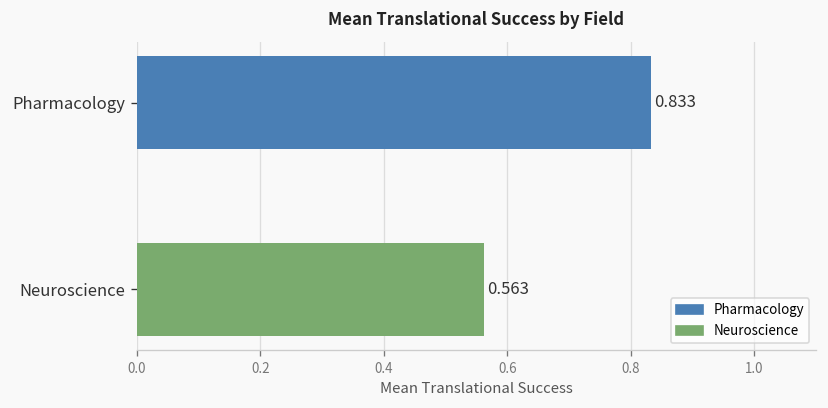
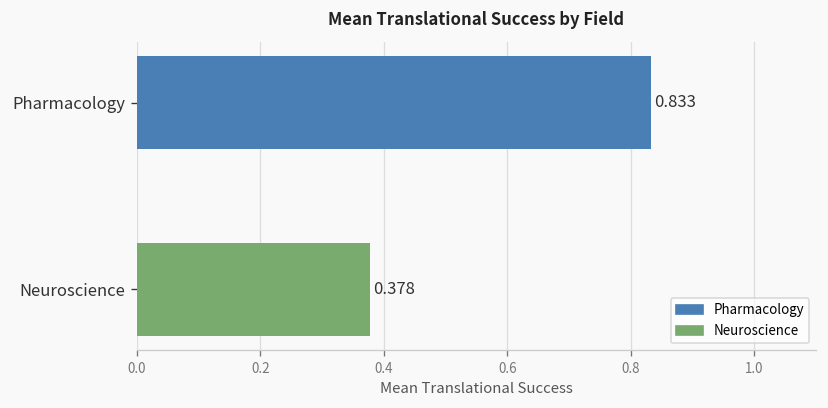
  {
    "Pharmacology": 0.833,
-   "Neuroscience": 0.563
+   "Neuroscience": 0.378
  }
